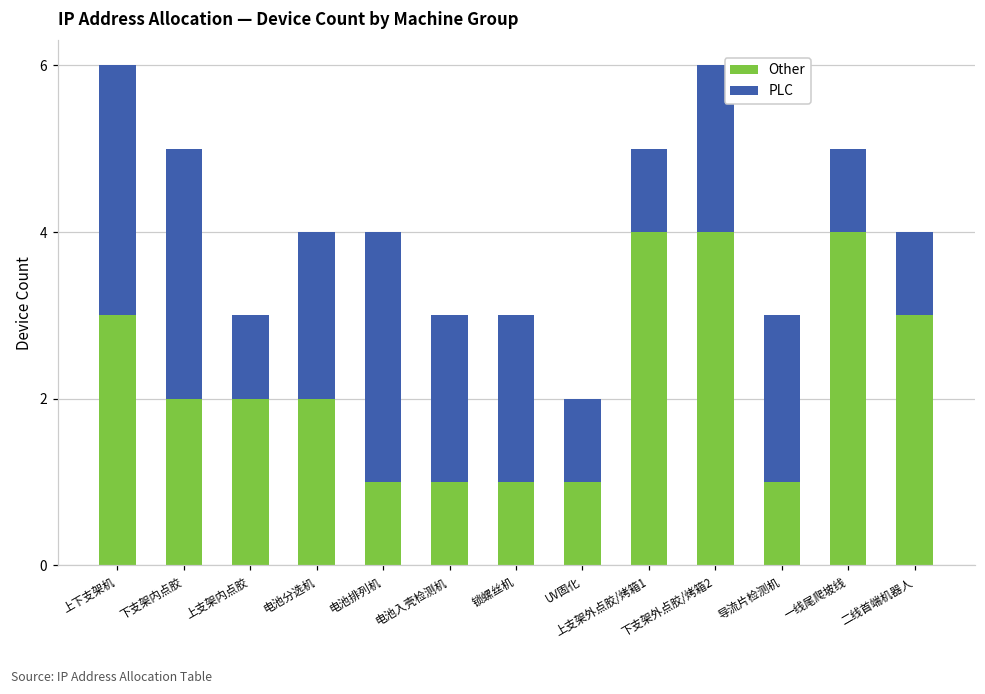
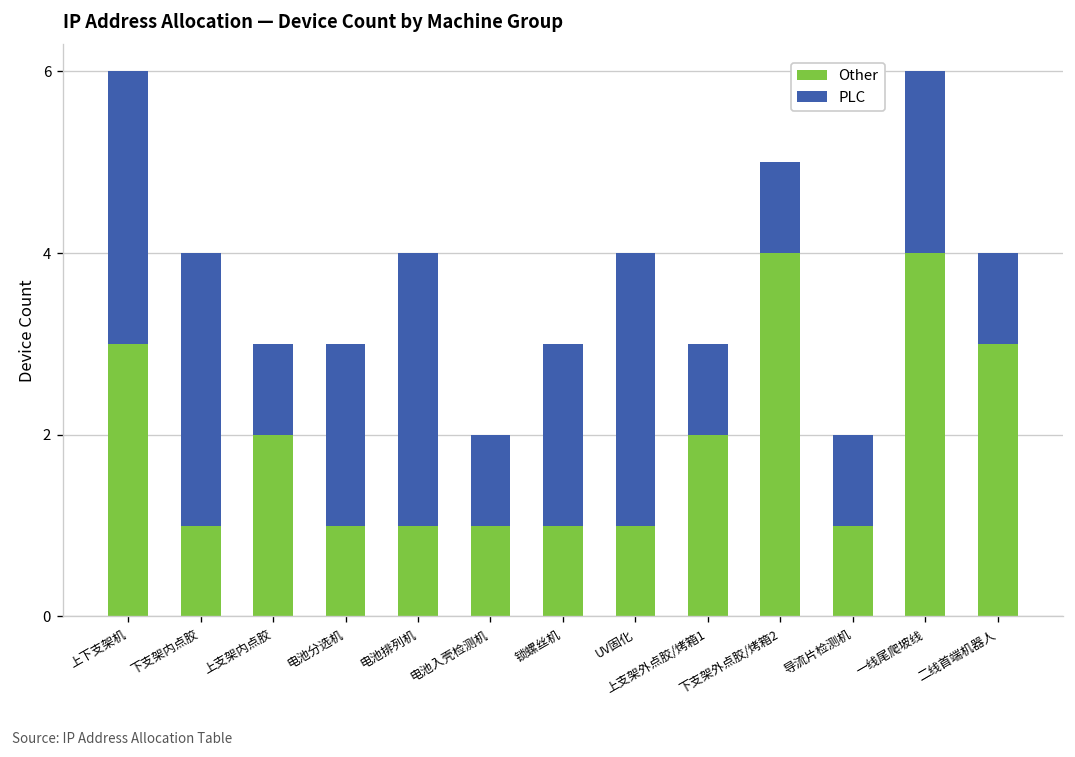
  {
    "Other": {
      "上下支架机": 3,
-     "下支架内点胶": 2,
+     "下支架内点胶": 1,
      "上支架内点胶": 2,
-     "电池分选机": 2,
+     "电池分选机": 1,
      "电池排列机": 1,
      "电池入壳检测机": 1,
      "锁螺丝机": 1,
      "UV固化": 1,
-     "上支架外点胶/烤箱1": 4,
+     "上支架外点胶/烤箱1": 2,
      "下支架外点胶/烤箱2": 4,
      "导流片检测机": 1,
      "一线尾爬坡线": 4,
      "二线首端机器人": 3
    },
    "PLC": {
      "上下支架机": 3,
      "下支架内点胶": 3,
      "上支架内点胶": 1,
      "电池分选机": 2,
      "电池排列机": 3,
-     "电池入壳检测机": 2,
+     "电池入壳检测机": 1,
      "锁螺丝机": 2,
-     "UV固化": 1,
+     "UV固化": 3,
      "上支架外点胶/烤箱1": 1,
-     "下支架外点胶/烤箱2": 2,
-     "导流片检测机": 2,
-     "一线尾爬坡线": 1,
+     "下支架外点胶/烤箱2": 1,
+     "导流片检测机": 1,
+     "一线尾爬坡线": 2,
      "二线首端机器人": 1
    }
  }
